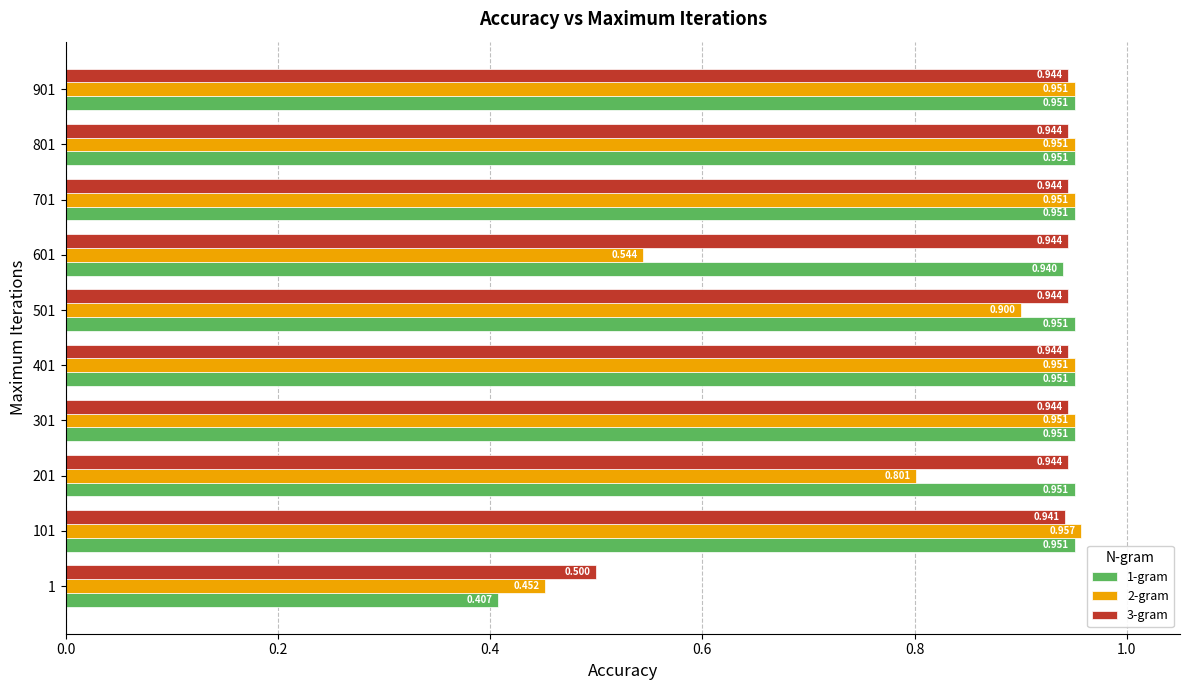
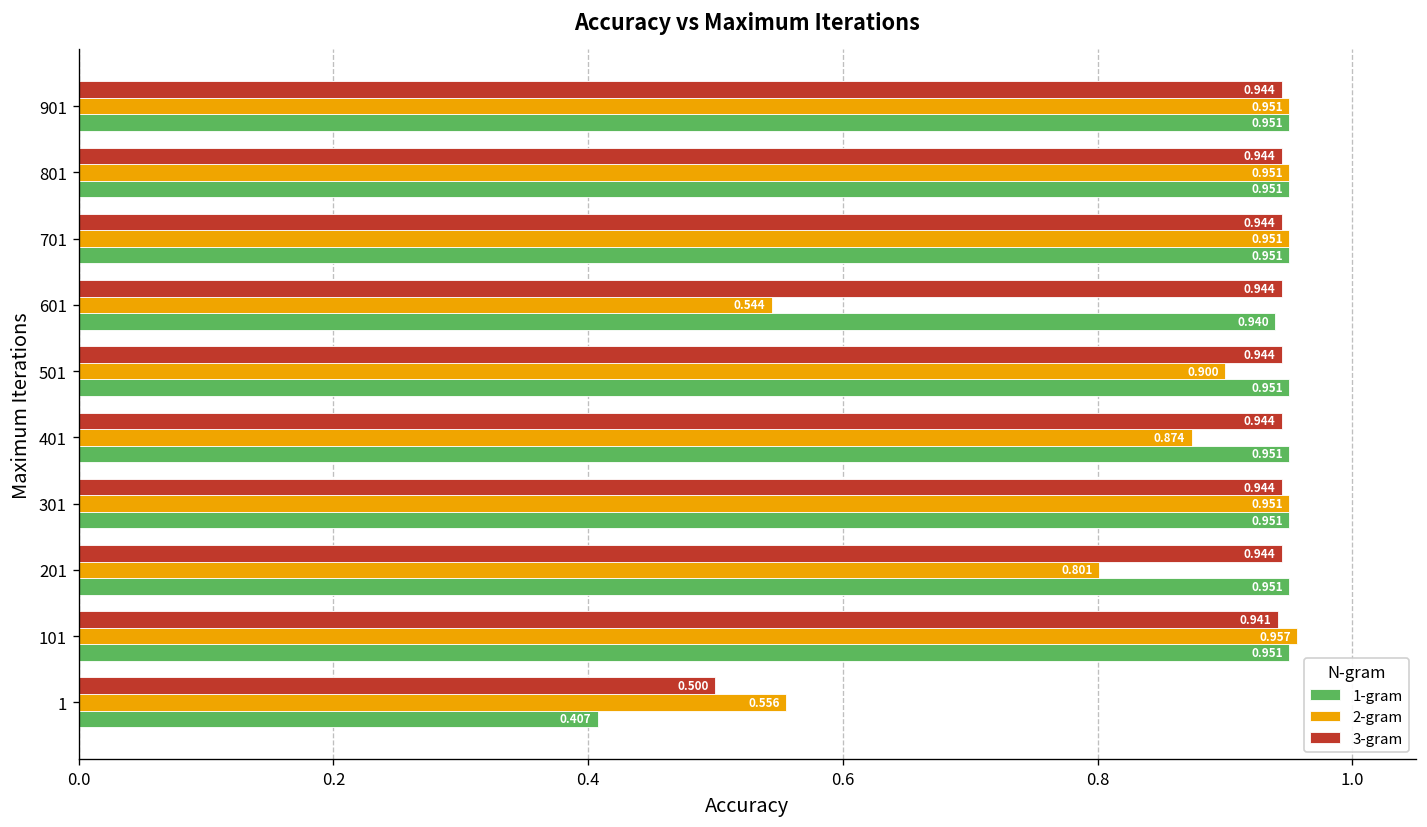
  {
    "1-gram": {
      "901": 0.951,
      "801": 0.951,
      "701": 0.951,
      "601": 0.940,
      "501": 0.951,
      "401": 0.951,
      "301": 0.951,
      "201": 0.951,
      "101": 0.951,
      "1": 0.407
    },
    "2-gram": {
      "901": 0.951,
      "801": 0.951,
      "701": 0.951,
      "601": 0.544,
      "501": 0.900,
-     "401": 0.951,
+     "401": 0.874,
      "301": 0.951,
      "201": 0.801,
      "101": 0.957,
-     "1": 0.452
+     "1": 0.556
    },
    "3-gram": {
      "901": 0.944,
      "801": 0.944,
      "701": 0.944,
      "601": 0.944,
      "501": 0.944,
      "401": 0.944,
      "301": 0.944,
      "201": 0.944,
      "101": 0.941,
      "1": 0.500
    }
  }
